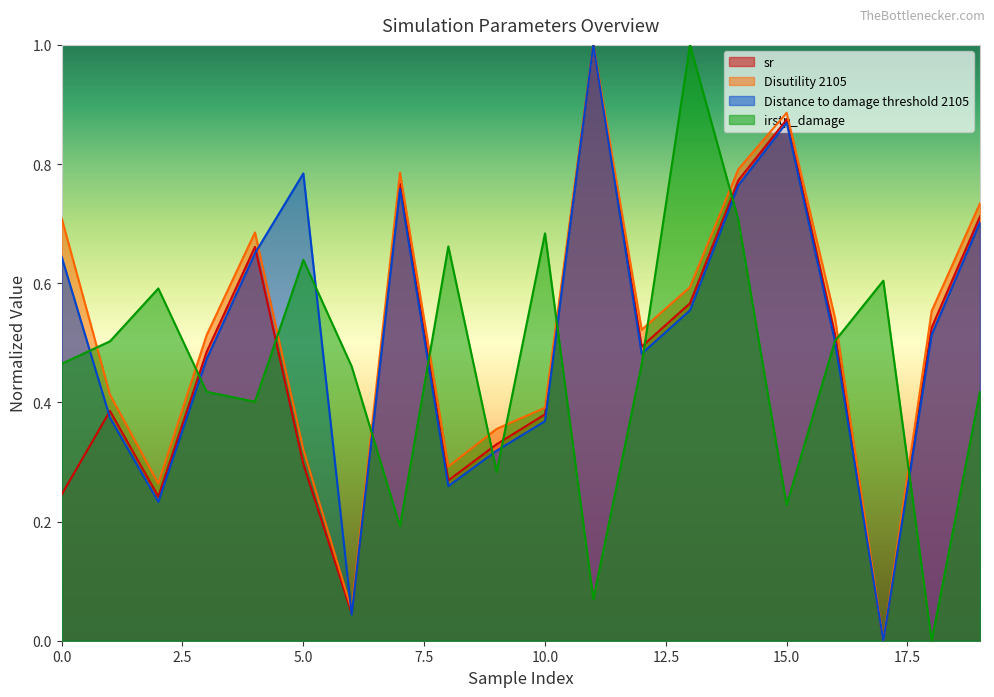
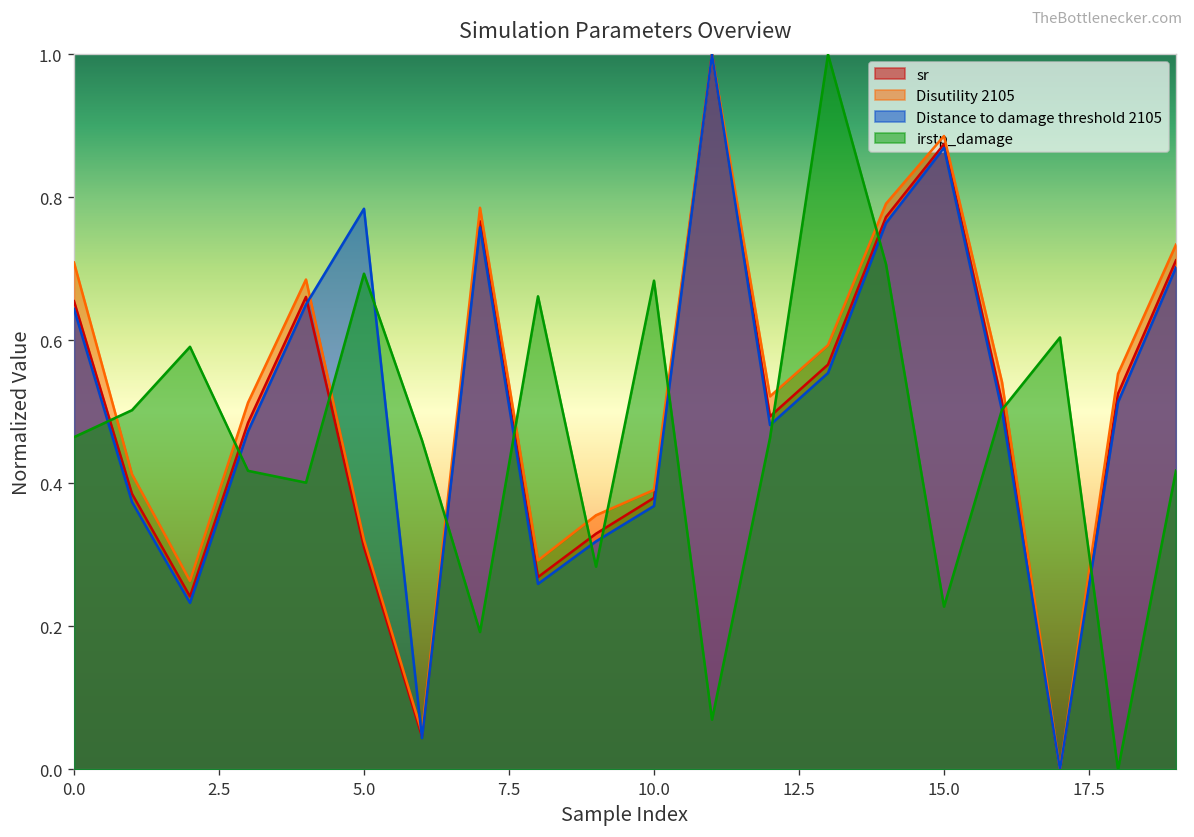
  {
    "sr": {
-     "0.0": 0.25,
-     "5.0": 0.30,
+     "0.0": 0.65,
+     "5.0": 0.31,
      "10.0": 0.38
    },
    "Disutility 2105": {
      "0.0": 0.71,
      "5.0": 0.32,
      "10.0": 0.39
    },
    "Distance to damage threshold 2105": {
      "0.0": 0.64,
      "5.0": 0.78,
      "10.0": 0.37
    },
    "irstp_damage": {
      "0.0": 0.46,
-     "5.0": 0.64,
+     "5.0": 0.69,
      "10.0": 0.68,
      "15.0": 0.23
    }
  }
